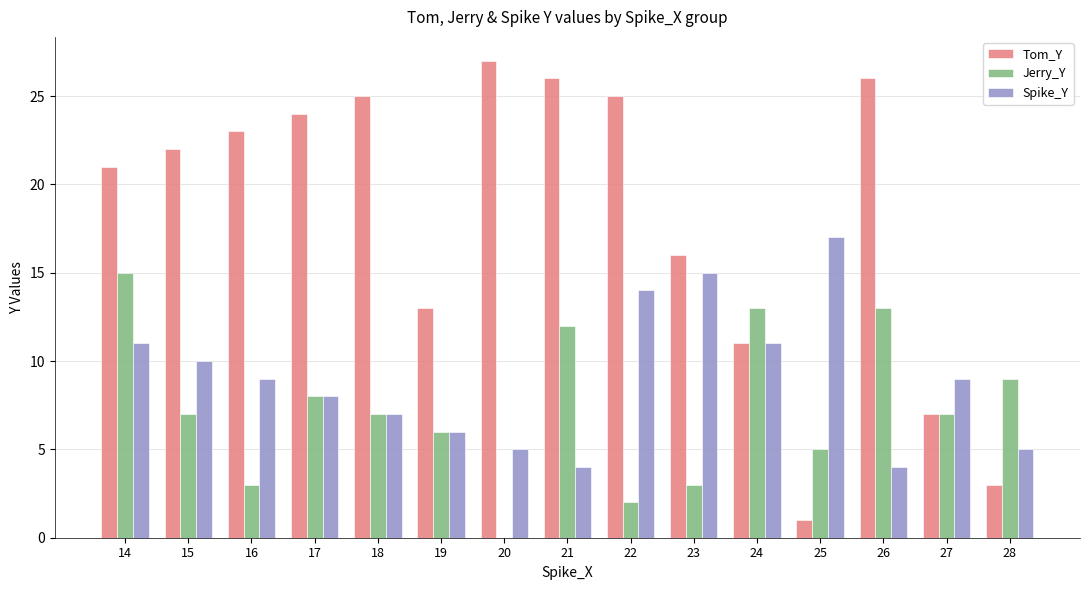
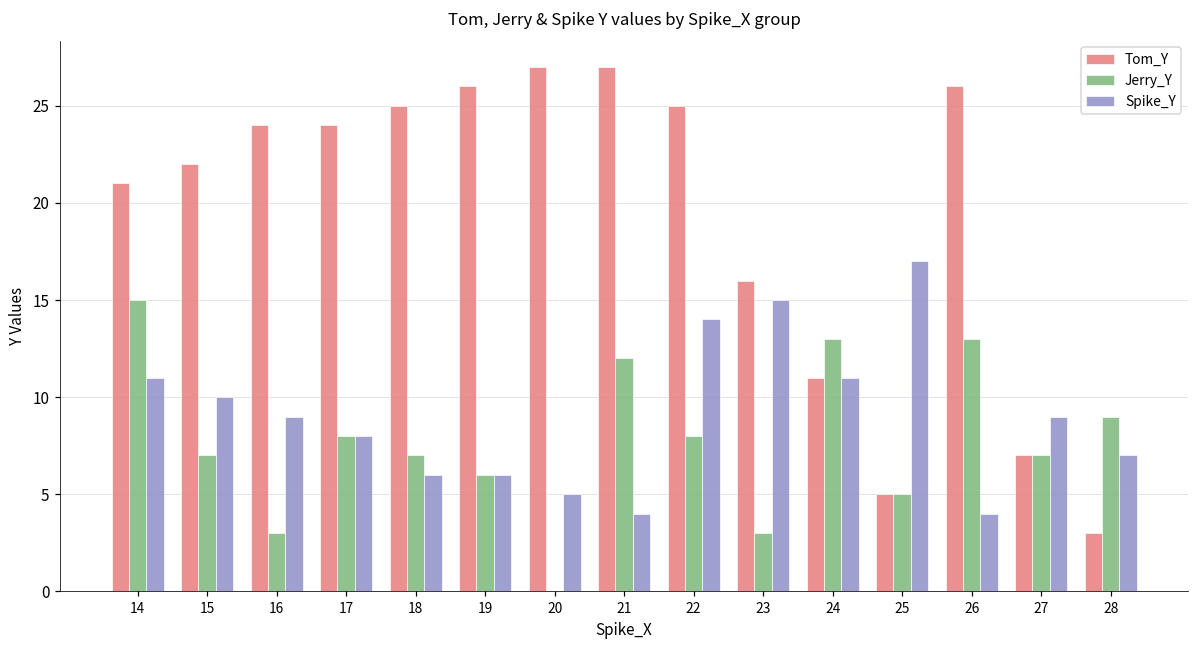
  {
    "Tom_Y": {
      "14": 21,
      "15": 22,
-     "16": 23,
+     "16": 24,
      "17": 24,
      "18": 25,
-     "19": 13,
+     "19": 26,
      "20": 27,
-     "21": 26,
+     "21": 27,
      "22": 25,
      "23": 16,
      "24": 11,
-     "25": 1,
+     "25": 5,
      "26": 26,
      "27": 7,
      "28": 3
    },
    "Jerry_Y": {
      "14": 15,
      "15": 7,
      "16": 3,
      "17": 8,
      "18": 7,
      "19": 6,
      "20": 0,
      "21": 12,
-     "22": 2,
+     "22": 8,
      "23": 3,
      "24": 13,
      "25": 5,
      "26": 13,
      "27": 7,
      "28": 9
    },
    "Spike_Y": {
      "14": 11,
      "15": 10,
      "16": 9,
      "17": 8,
-     "18": 7,
+     "18": 6,
      "19": 6,
      "20": 5,
      "21": 4,
      "22": 14,
      "23": 15,
      "24": 11,
      "25": 17,
      "26": 4,
      "27": 9,
-     "28": 5
+     "28": 7
    }
  }
